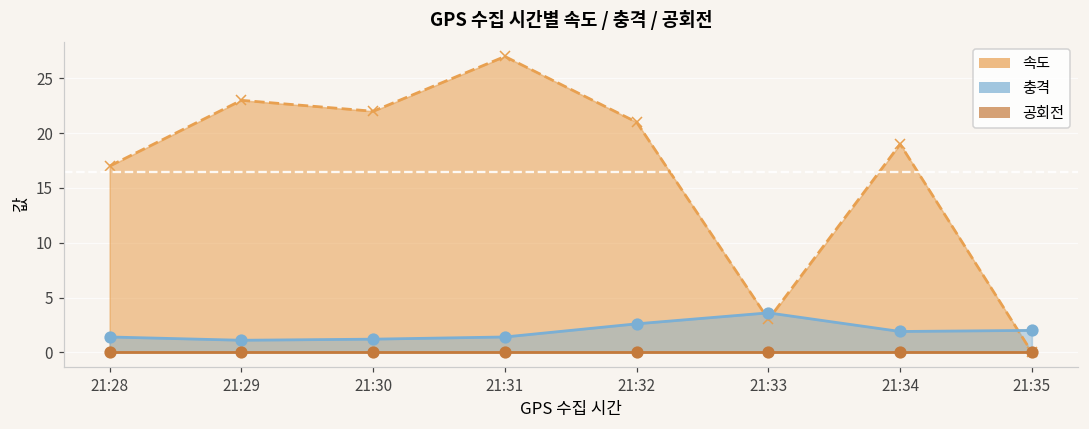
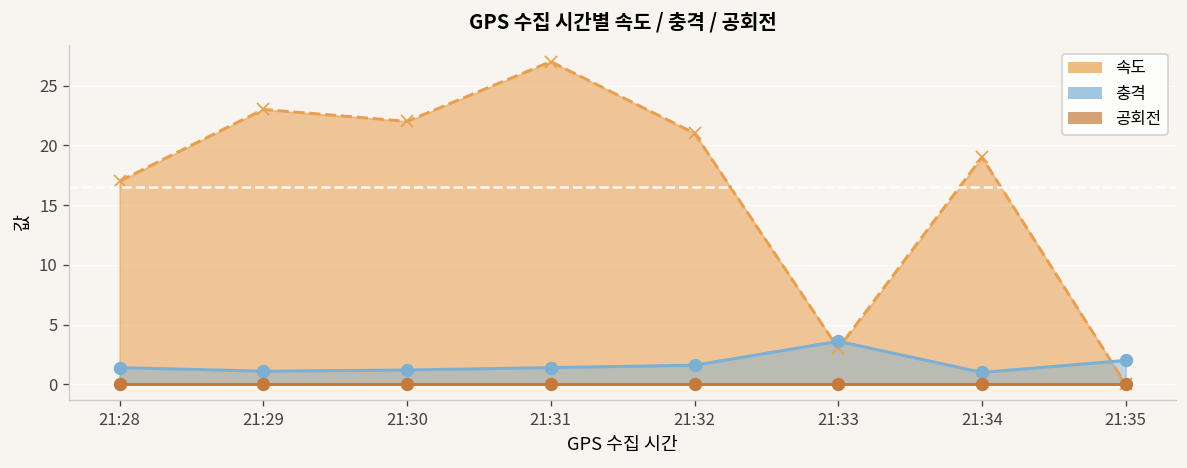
  {
    "충격": {
      "21:28": 1,
      "21:29": 1,
      "21:30": 1,
      "21:31": 1,
-     "21:32": 3,
+     "21:32": 2,
      "21:33": 4,
-     "21:34": 2,
+     "21:34": 1,
      "21:35": 2
    }
  }
